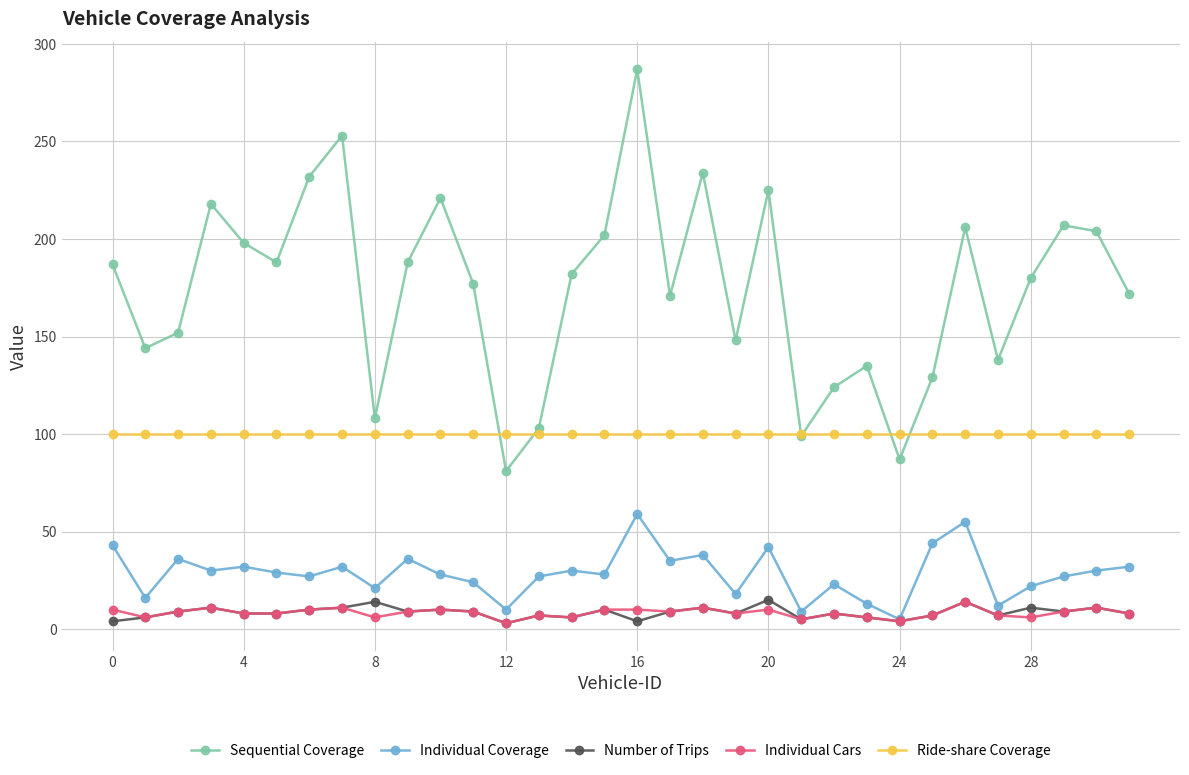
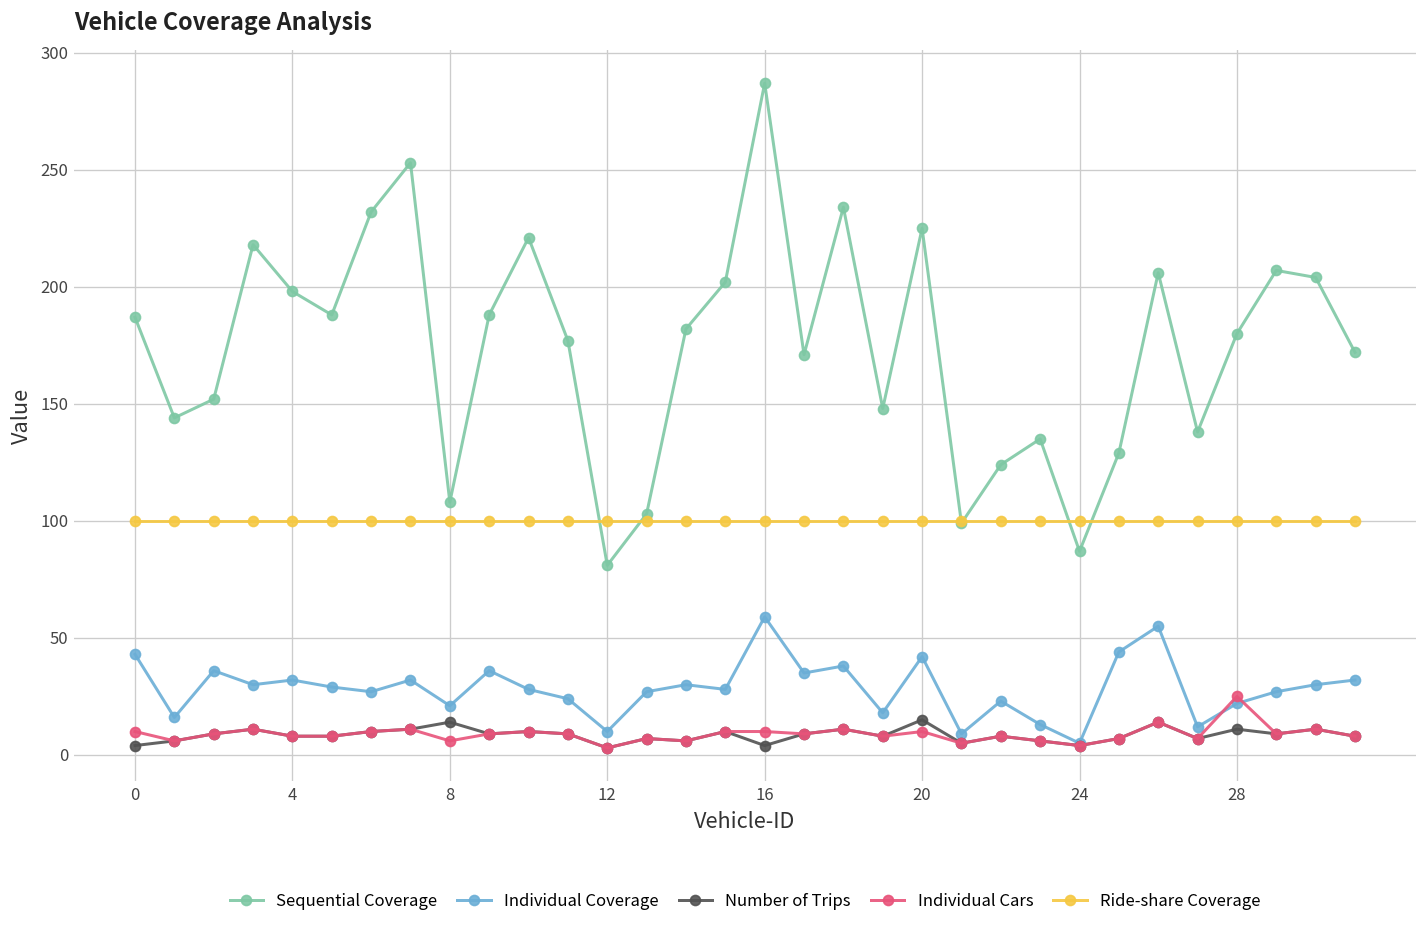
  {
    "Number of Trips": {
      "0": 4,
      "8": 14,
      "16": 4,
      "20": 15,
      "28": 11
    },
    "Individual Cars": {
      "0": 10,
      "8": 6,
      "16": 10,
      "20": 10,
-     "28": 6
+     "28": 25
    },
    "Ride-share Coverage": {
      "0": 100,
      "4": 100,
      "8": 100,
      "12": 100,
      "16": 100,
      "20": 100,
      "24": 100,
      "28": 100
    }
  }
